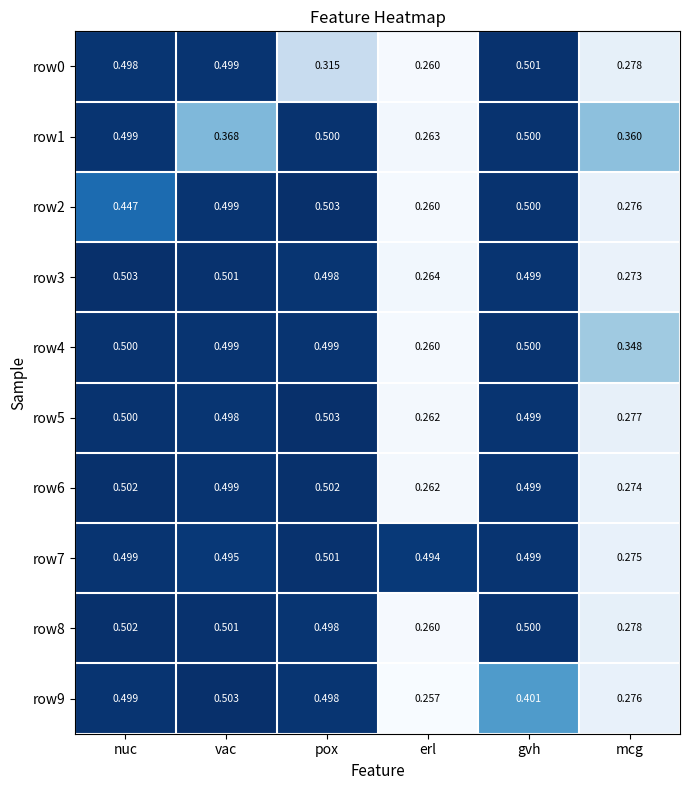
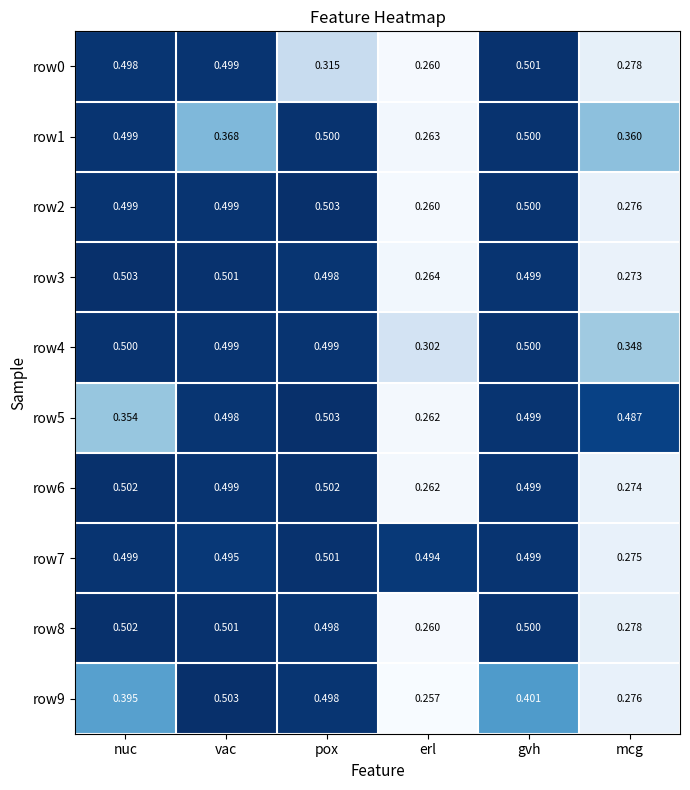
  {
    "row0": {
      "nuc": 0.498,
      "vac": 0.499,
      "pox": 0.315,
      "erl": 0.260,
      "gvh": 0.501,
      "mcg": 0.278
    },
    "row1": {
      "nuc": 0.499,
      "vac": 0.368,
      "pox": 0.500,
      "erl": 0.263,
      "gvh": 0.500,
      "mcg": 0.360
    },
    "row2": {
-     "nuc": 0.447,
+     "nuc": 0.499,
      "vac": 0.499,
      "pox": 0.503,
      "erl": 0.260,
      "gvh": 0.500,
      "mcg": 0.276
    },
    "row3": {
      "nuc": 0.503,
      "vac": 0.501,
      "pox": 0.498,
      "erl": 0.264,
      "gvh": 0.499,
      "mcg": 0.273
    },
    "row4": {
      "nuc": 0.500,
      "vac": 0.499,
      "pox": 0.499,
-     "erl": 0.260,
+     "erl": 0.302,
      "gvh": 0.500,
      "mcg": 0.348
    },
    "row5": {
-     "nuc": 0.500,
+     "nuc": 0.354,
      "vac": 0.498,
      "pox": 0.503,
      "erl": 0.262,
      "gvh": 0.499,
-     "mcg": 0.277
+     "mcg": 0.487
    },
    "row6": {
      "nuc": 0.502,
      "vac": 0.499,
      "pox": 0.502,
      "erl": 0.262,
      "gvh": 0.499,
      "mcg": 0.274
    },
    "row7": {
      "nuc": 0.499,
      "vac": 0.495,
      "pox": 0.501,
      "erl": 0.494,
      "gvh": 0.499,
      "mcg": 0.275
    },
    "row8": {
      "nuc": 0.502,
      "vac": 0.501,
      "pox": 0.498,
      "erl": 0.260,
      "gvh": 0.500,
      "mcg": 0.278
    },
    "row9": {
-     "nuc": 0.499,
+     "nuc": 0.395,
      "vac": 0.503,
      "pox": 0.498,
      "erl": 0.257,
      "gvh": 0.401,
      "mcg": 0.276
    }
  }
